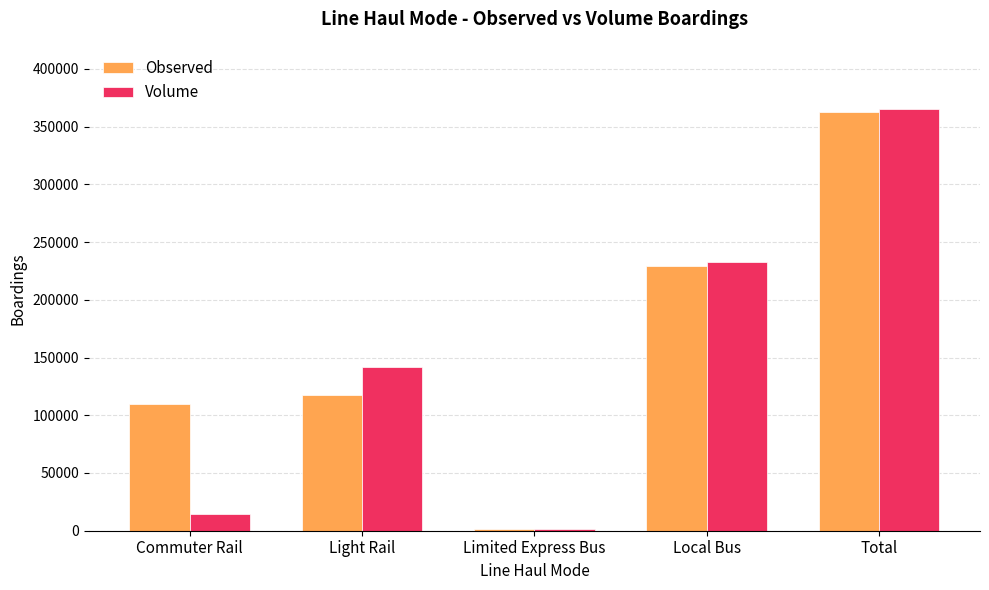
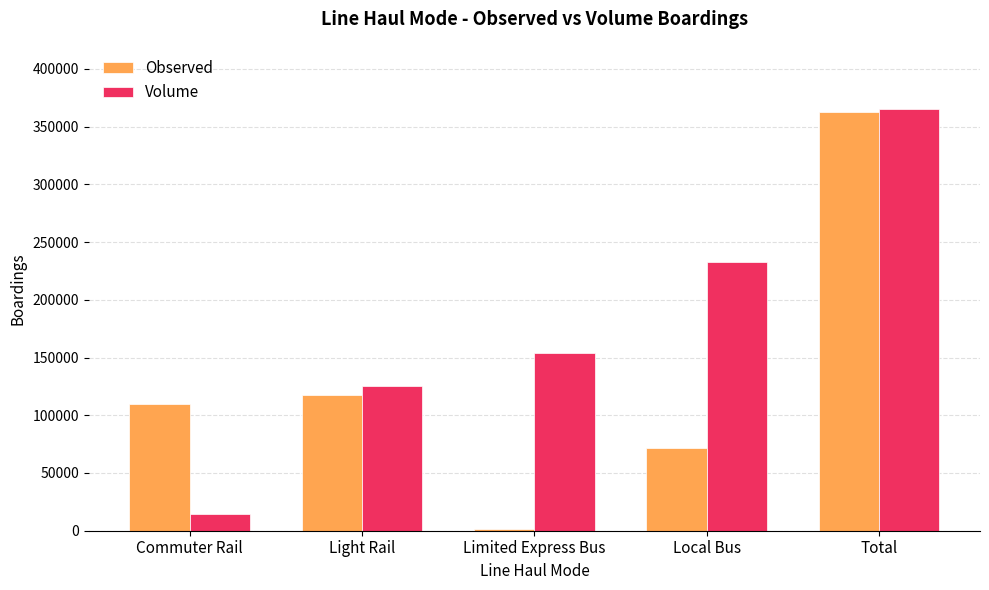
  {
    "Observed": {
      "Commuter Rail": 110000,
      "Light Rail": 118000,
-     "Local Bus": 229000,
+     "Local Bus": 71000,
      "Total": 363000
    },
    "Volume": {
      "Commuter Rail": 15000,
-     "Light Rail": 142000,
-     "Limited Express Bus": 1000,
+     "Light Rail": 125000,
+     "Limited Express Bus": 154000,
      "Local Bus": 233000,
      "Total": 365000
    }
  }
